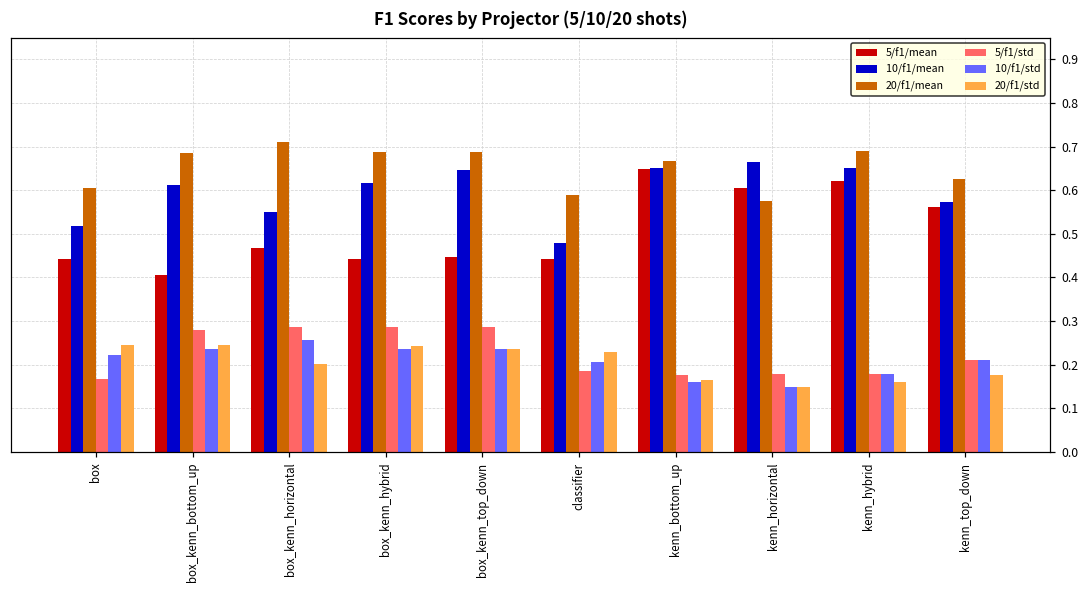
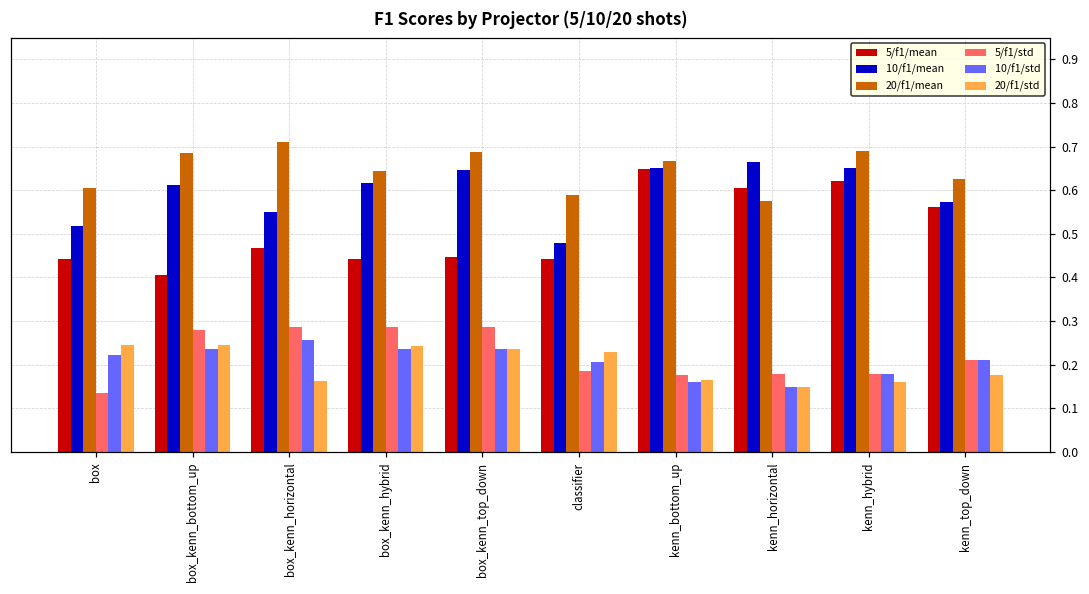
  {
    "5/f1/mean": {
      "box": 0.44,
      "box_kenn_bottom_up": 0.41,
      "box_kenn_horizontal": 0.47,
      "box_kenn_hybrid": 0.44,
      "box_kenn_top_down": 0.45,
      "classifier": 0.44,
      "kenn_bottom_up": 0.65,
      "kenn_horizontal": 0.61,
      "kenn_hybrid": 0.62,
      "kenn_top_down": 0.56
    },
    "10/f1/mean": {
      "box": 0.52,
      "box_kenn_bottom_up": 0.61,
      "box_kenn_horizontal": 0.55,
      "box_kenn_hybrid": 0.62,
      "box_kenn_top_down": 0.65,
      "classifier": 0.48,
      "kenn_bottom_up": 0.65,
      "kenn_horizontal": 0.66,
      "kenn_hybrid": 0.65,
      "kenn_top_down": 0.57
    },
    "20/f1/mean": {
      "box": 0.60,
      "box_kenn_bottom_up": 0.69,
      "box_kenn_horizontal": 0.71,
-     "box_kenn_hybrid": 0.69,
+     "box_kenn_hybrid": 0.64,
      "box_kenn_top_down": 0.69,
      "classifier": 0.59,
      "kenn_bottom_up": 0.67,
      "kenn_horizontal": 0.58,
      "kenn_hybrid": 0.69,
      "kenn_top_down": 0.63
    },
    "5/f1/std": {
-     "box": 0.17,
+     "box": 0.14,
      "box_kenn_bottom_up": 0.28,
      "box_kenn_horizontal": 0.29,
      "box_kenn_hybrid": 0.29,
      "box_kenn_top_down": 0.29,
      "classifier": 0.19,
      "kenn_bottom_up": 0.18,
      "kenn_horizontal": 0.18,
      "kenn_hybrid": 0.18,
      "kenn_top_down": 0.21
    },
    "10/f1/std": {
      "box": 0.22,
      "box_kenn_bottom_up": 0.24,
      "box_kenn_horizontal": 0.26,
      "box_kenn_hybrid": 0.24,
      "box_kenn_top_down": 0.24,
      "classifier": 0.21,
      "kenn_bottom_up": 0.16,
      "kenn_horizontal": 0.15,
      "kenn_hybrid": 0.18,
      "kenn_top_down": 0.21
    },
    "20/f1/std": {
      "box": 0.25,
      "box_kenn_bottom_up": 0.24,
-     "box_kenn_horizontal": 0.20,
+     "box_kenn_horizontal": 0.16,
      "box_kenn_hybrid": 0.24,
      "box_kenn_top_down": 0.24,
      "classifier": 0.23,
      "kenn_bottom_up": 0.16,
      "kenn_horizontal": 0.15,
      "kenn_hybrid": 0.16,
      "kenn_top_down": 0.18
    }
  }
